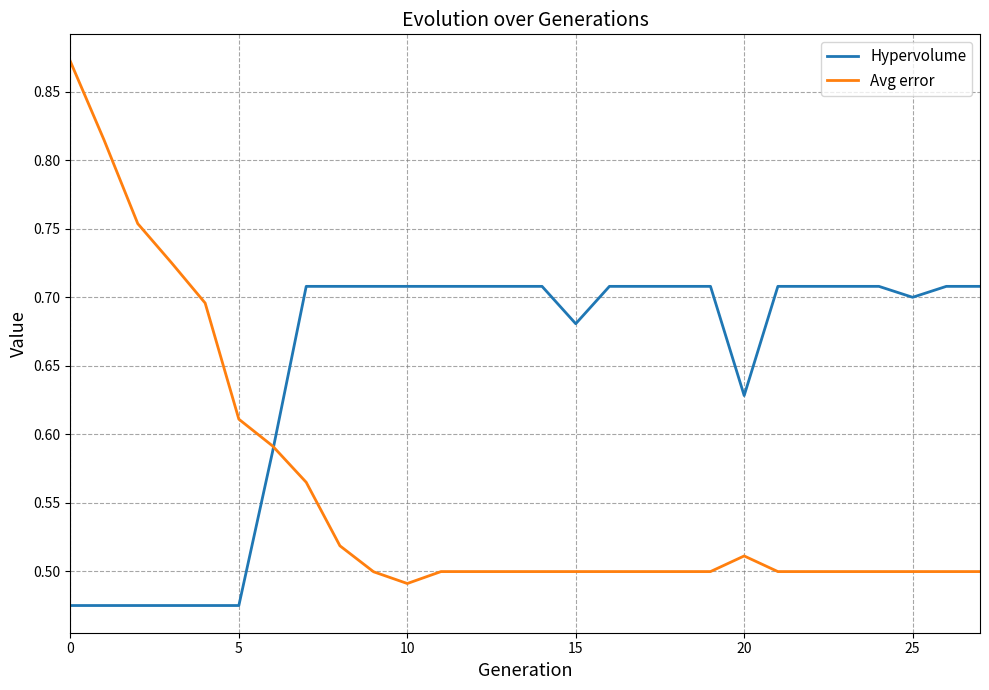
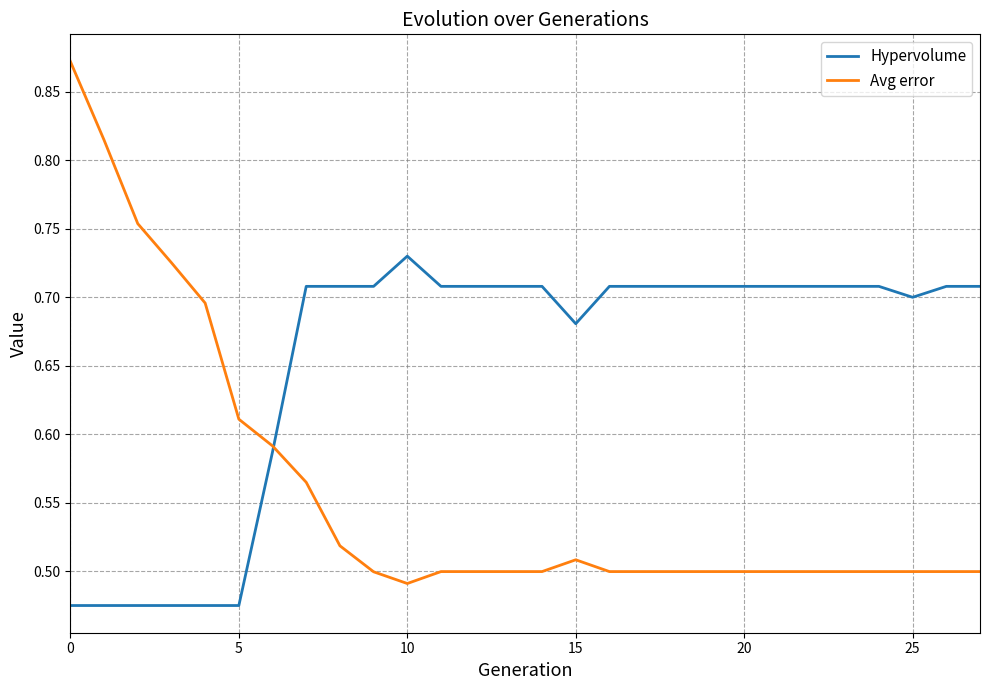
  {
    "Hypervolume": {
      "0": 0.475,
      "5": 0.475,
-     "10": 0.708,
+     "10": 0.730,
      "15": 0.681,
-     "20": 0.628,
+     "20": 0.708,
      "25": 0.700
    },
    "Avg error": {
      "0": 0.872,
      "5": 0.611,
      "10": 0.491,
-     "15": 0.500,
-     "20": 0.511,
+     "15": 0.509,
+     "20": 0.500,
      "25": 0.500
    }
  }
